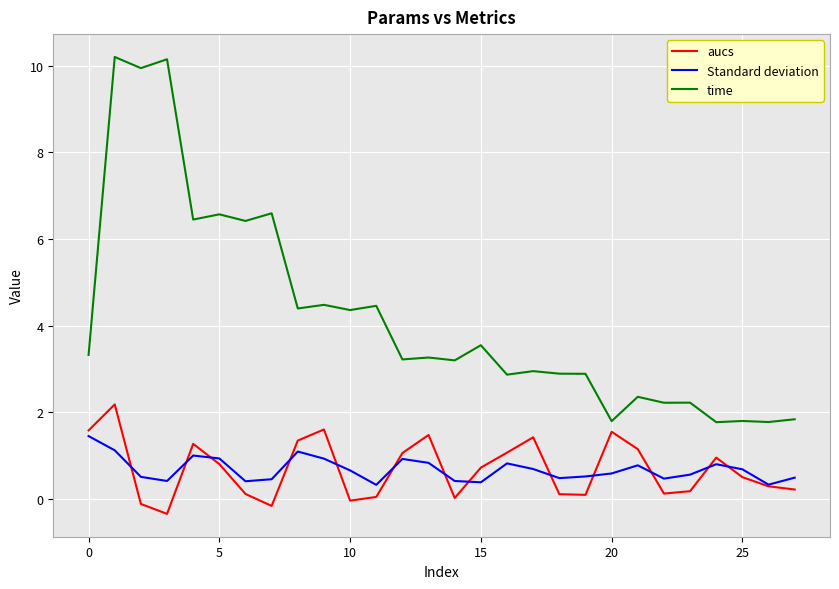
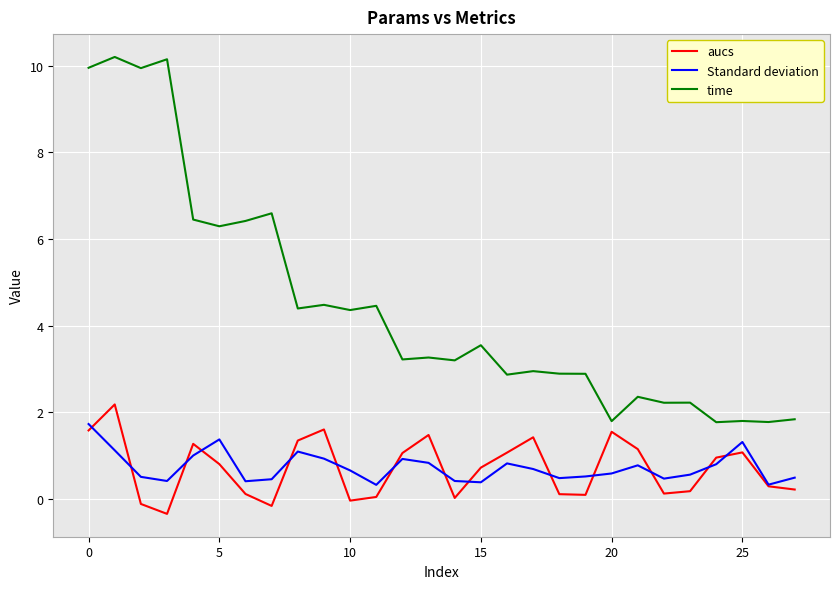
  {
    "aucs": {
      "0": 1.6,
      "5": 0.8,
      "10": 0.0,
      "15": 0.7,
      "20": 1.5,
-     "25": 0.5
+     "25": 1.1
    },
    "Standard deviation": {
-     "0": 1.5,
-     "5": 0.9,
+     "0": 1.7,
+     "5": 1.4,
      "10": 0.7,
      "15": 0.4,
      "20": 0.6,
-     "25": 0.7
+     "25": 1.3
    },
    "time": {
-     "0": 3.3,
-     "5": 6.6,
+     "0": 10.0,
+     "5": 6.3,
      "10": 4.4,
      "15": 3.5,
      "20": 1.8,
      "25": 1.8
    }
  }
